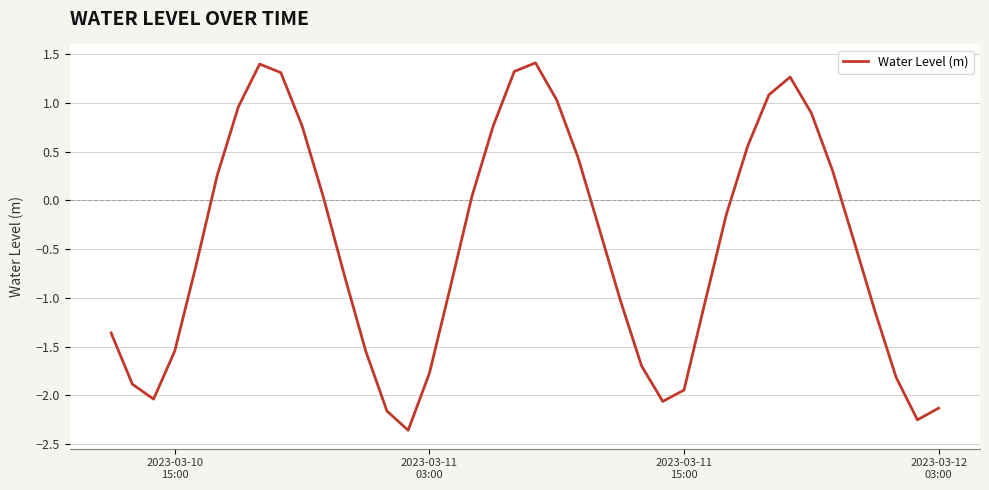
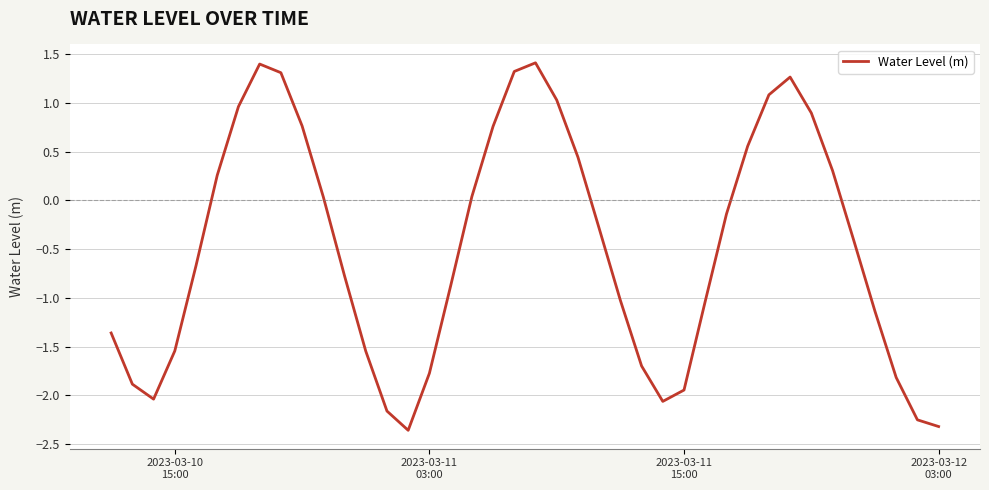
  {
    "2023-03-10 15:00": -1.5,
    "2023-03-11 03:00": -1.8,
    "2023-03-11 15:00": -1.9,
-   "2023-03-12 03:00": -2.1
+   "2023-03-12 03:00": -2.3
  }
